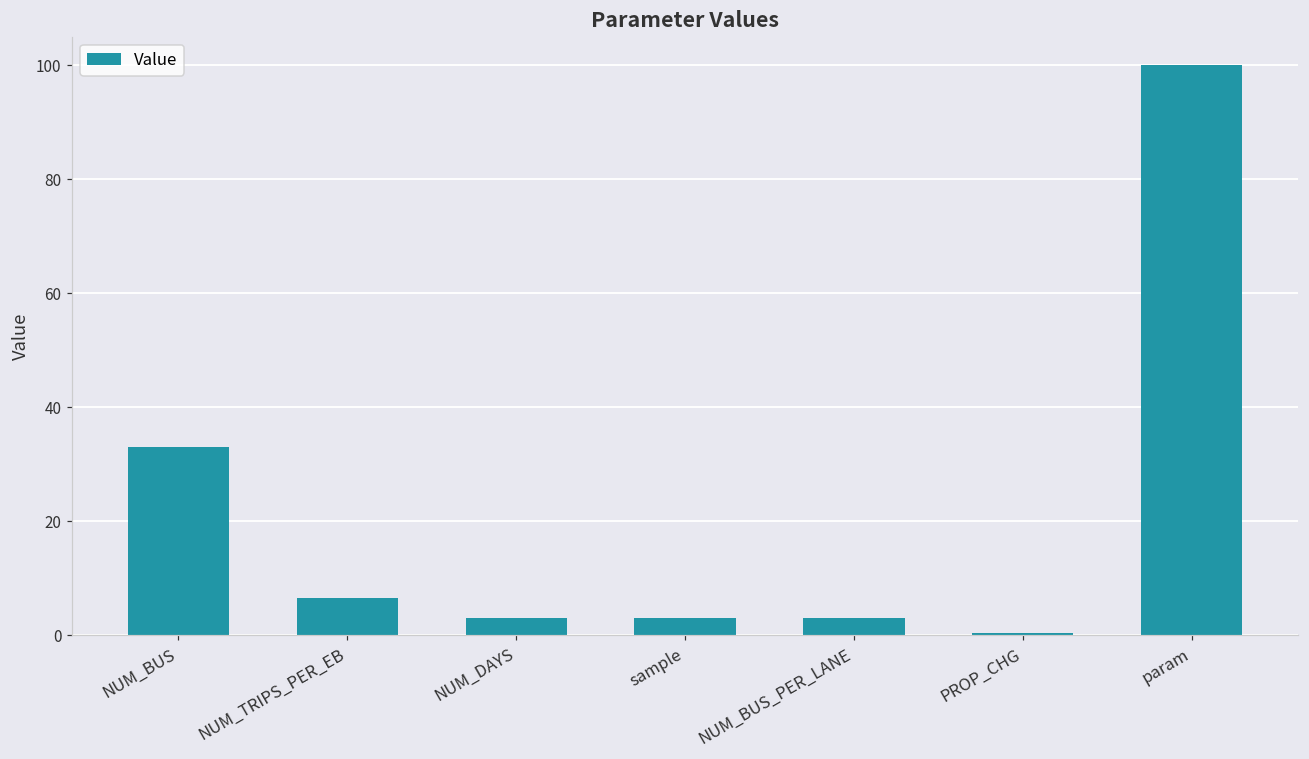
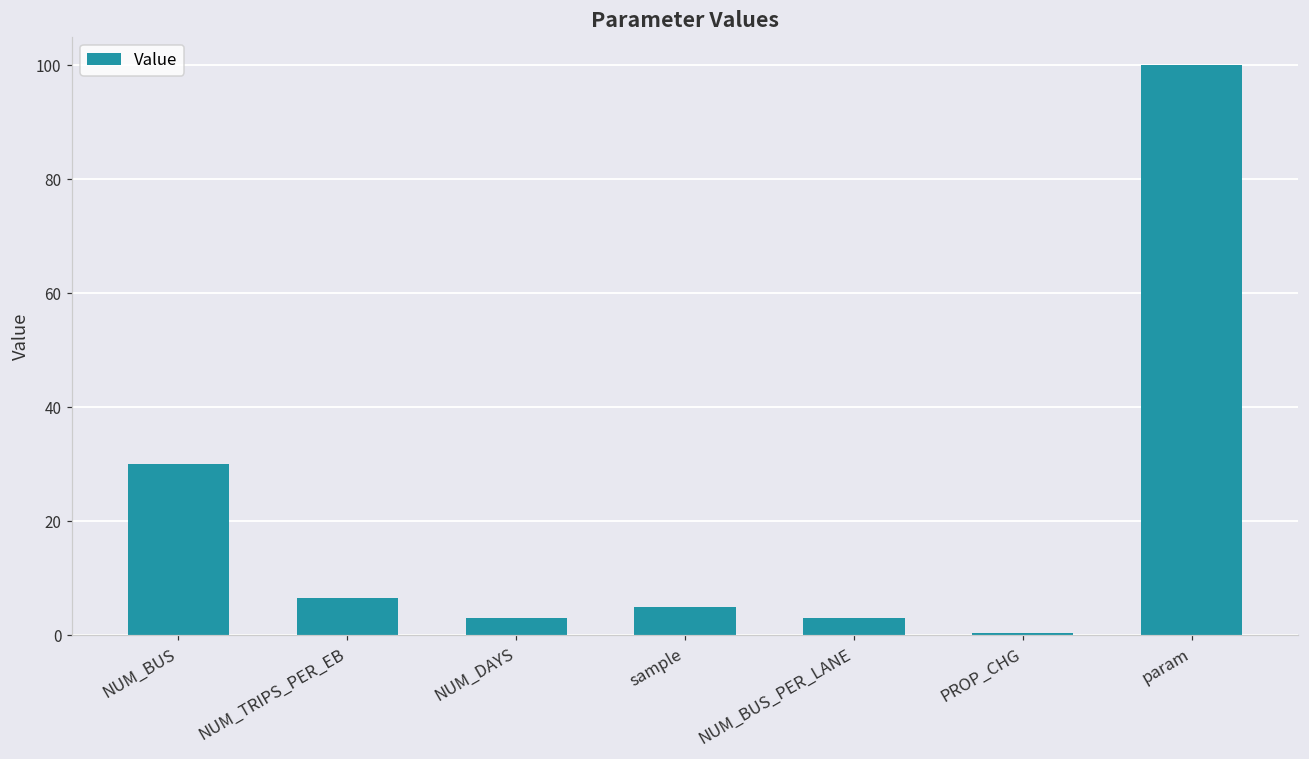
  {
-   "NUM_BUS": 33,
+   "NUM_BUS": 30,
    "NUM_TRIPS_PER_EB": 7,
    "NUM_DAYS": 3,
-   "sample": 3,
+   "sample": 5,
    "NUM_BUS_PER_LANE": 3,
    "PROP_CHG": 1,
    "param": 100
  }
